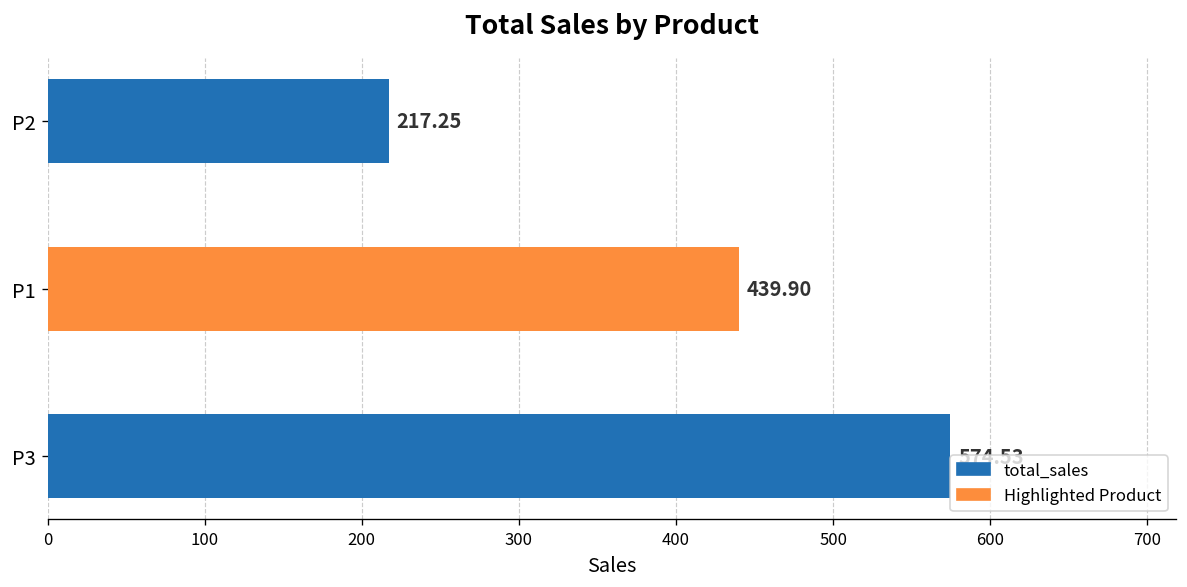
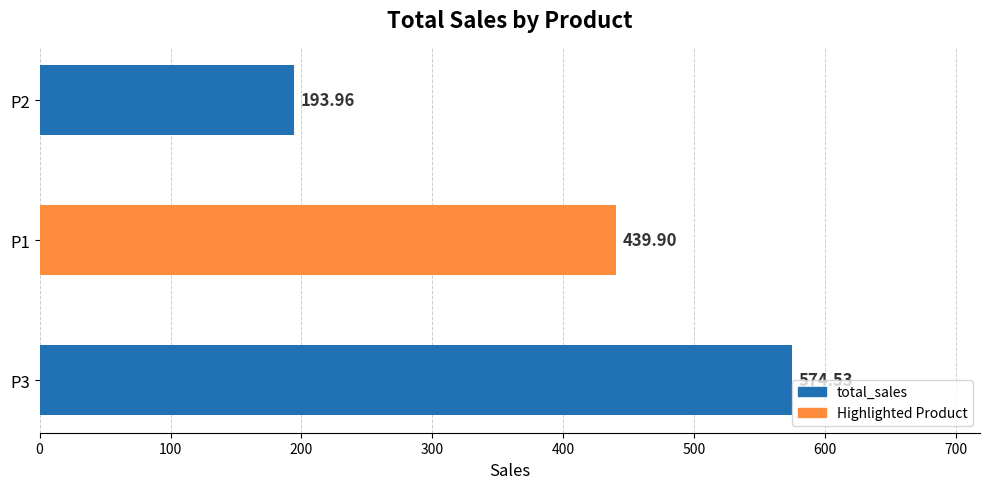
  {
-   "P2": 217.25,
+   "P2": 193.96,
    "P1": 439.90
  }
